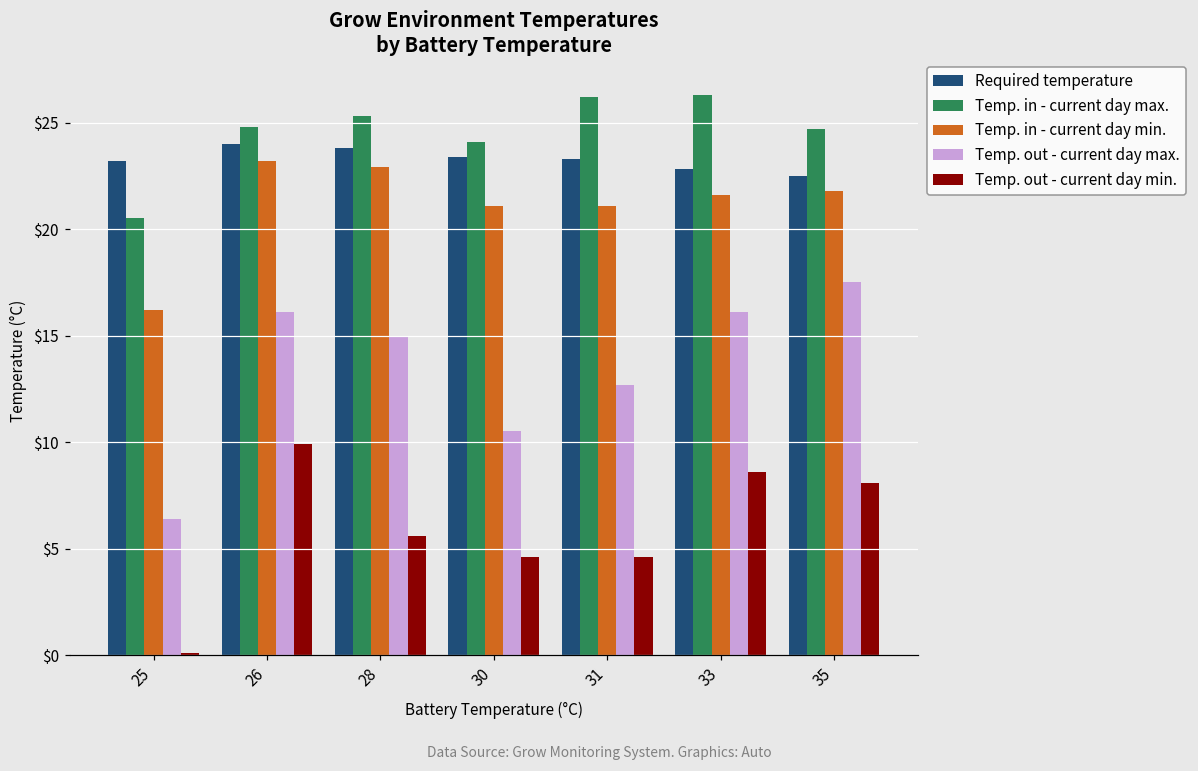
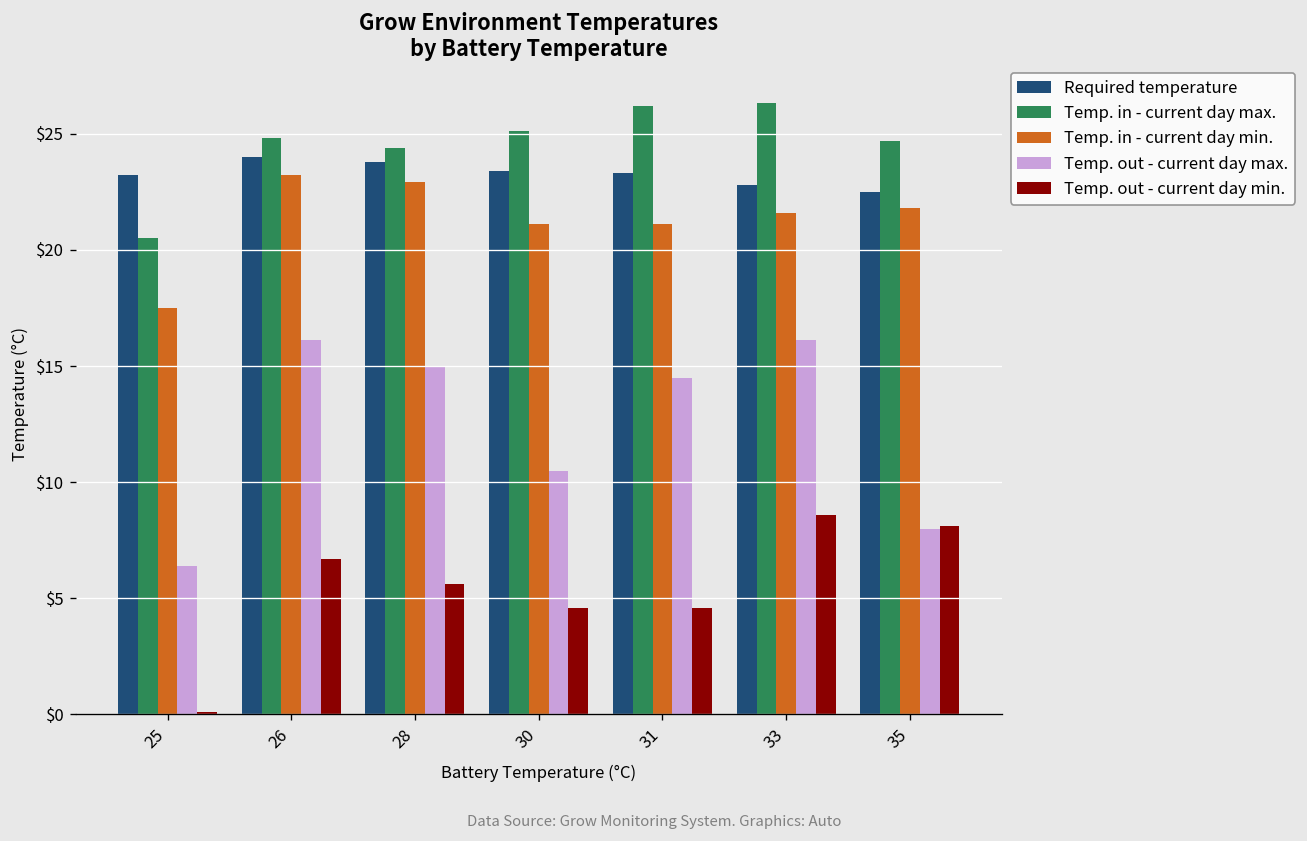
  {
    "Required temperature": {
      "25": "$23.2",
      "26": "$24.0",
      "28": "$23.8",
      "30": "$23.4",
      "31": "$23.3",
      "33": "$22.8",
      "35": "$22.5"
    },
    "Temp. in - current day max.": {
      "25": "$20.5",
      "26": "$24.8",
-     "28": "$25.3",
-     "30": "$24.1",
+     "28": "$24.4",
+     "30": "$25.1",
      "31": "$26.2",
      "33": "$26.3",
      "35": "$24.7"
    },
    "Temp. in - current day min.": {
-     "25": "$16.2",
+     "25": "$17.5",
      "26": "$23.2",
      "28": "$22.9",
      "30": "$21.1",
      "31": "$21.1",
      "33": "$21.6",
      "35": "$21.8"
    },
    "Temp. out - current day max.": {
      "25": "$6.4",
      "26": "$16.1",
      "28": "$15.0",
      "30": "$10.5",
-     "31": "$12.7",
+     "31": "$14.5",
      "33": "$16.1",
-     "35": "$17.5"
+     "35": "$8.0"
    },
    "Temp. out - current day min.": {
-     "26": "$9.9",
+     "26": "$6.7",
      "28": "$5.6",
      "30": "$4.6",
      "31": "$4.6",
      "33": "$8.6",
      "35": "$8.1"
    }
  }
